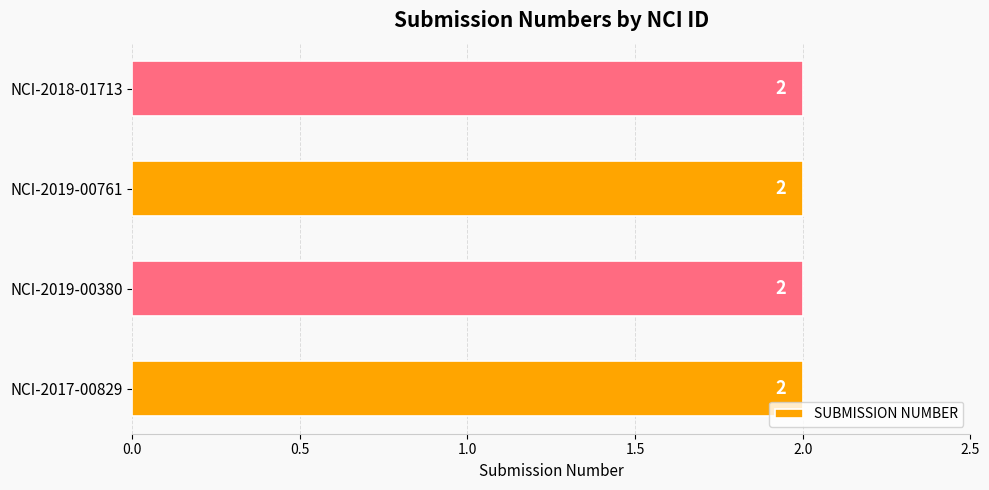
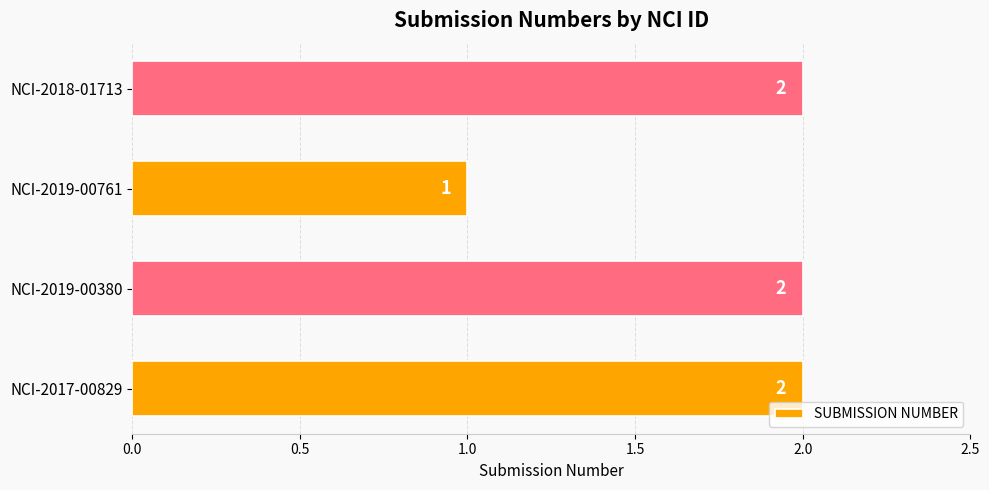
  {
    "NCI-2018-01713": 2,
-   "NCI-2019-00761": 2,
+   "NCI-2019-00761": 1,
    "NCI-2019-00380": 2,
    "NCI-2017-00829": 2
  }
